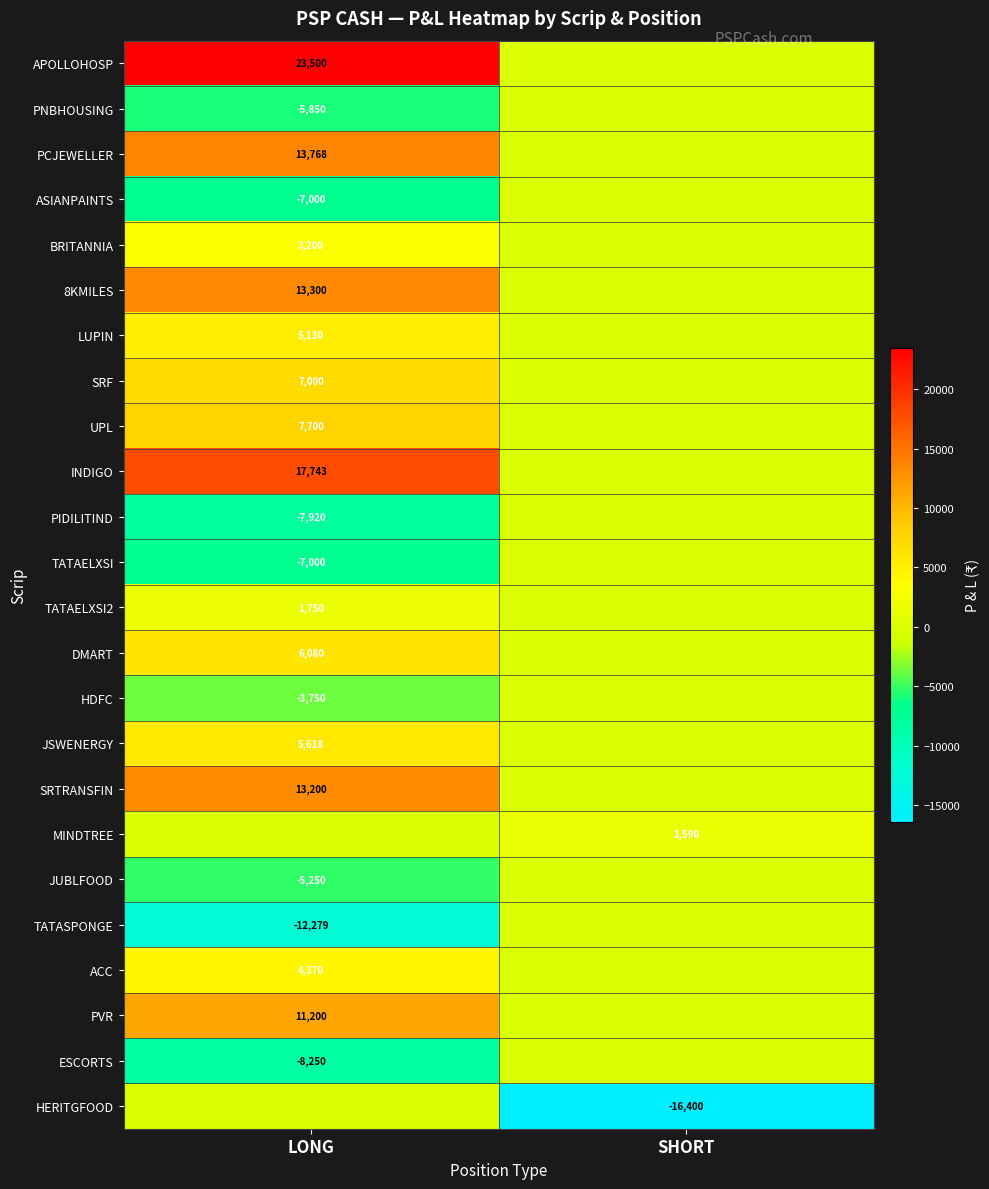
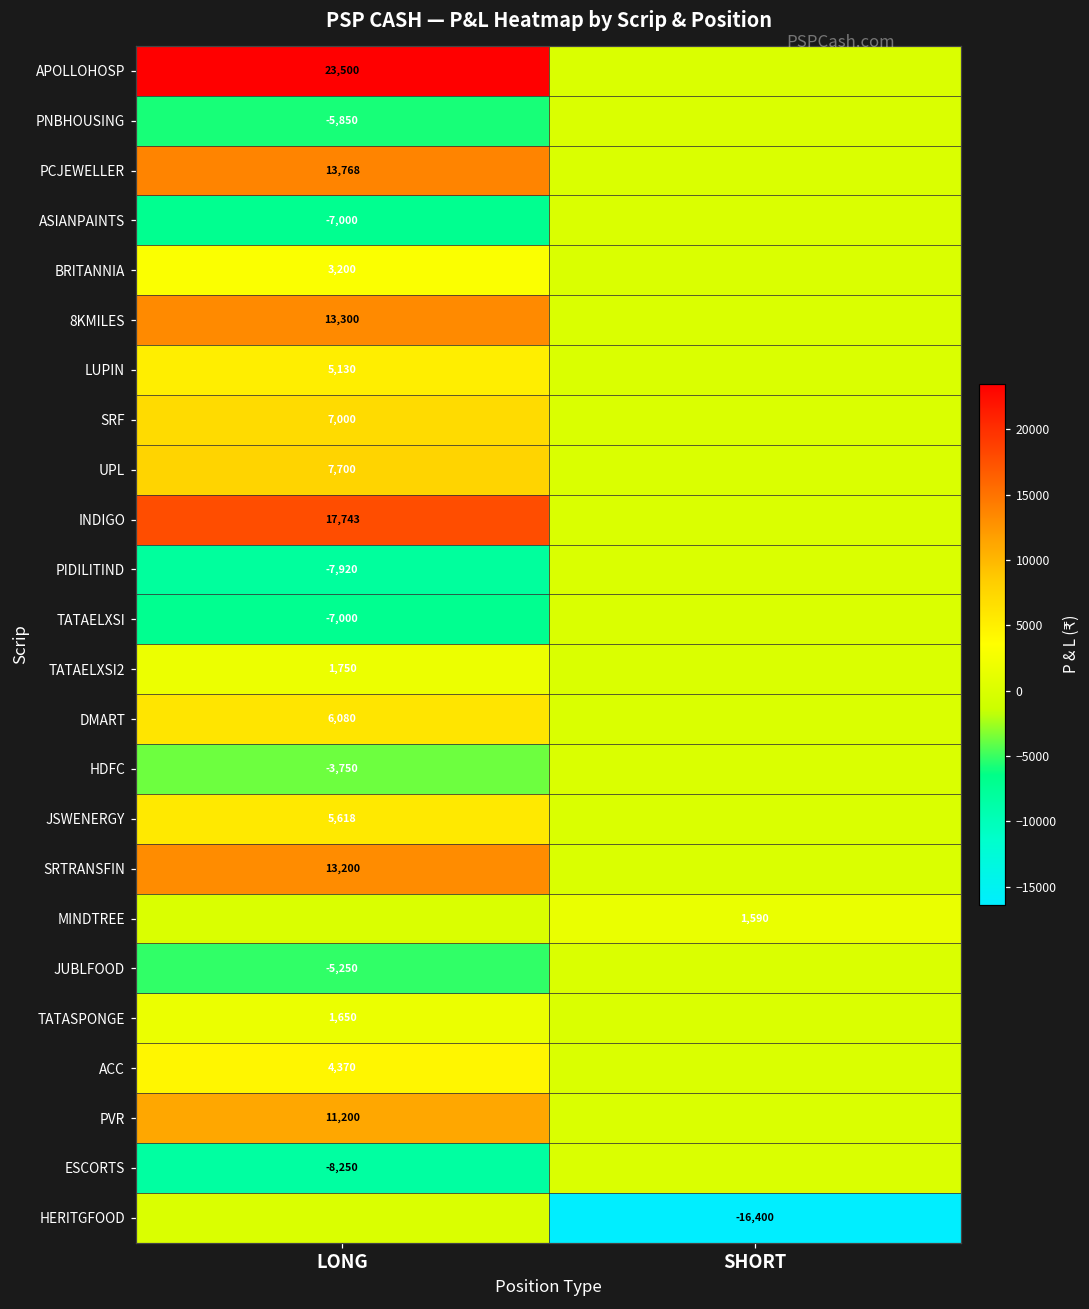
  {
    "APOLLOHOSP": {
      "LONG": "23,500"
    },
    "PNBHOUSING": {
      "LONG": "-5,850"
    },
    "PCJEWELLER": {
      "LONG": "13,768"
    },
    "ASIANPAINTS": {
      "LONG": "-7,000"
    },
    "BRITANNIA": {
      "LONG": "3,200"
    },
    "8KMILES": {
      "LONG": "13,300"
    },
    "LUPIN": {
      "LONG": "5,130"
    },
    "SRF": {
      "LONG": "7,000"
    },
    "UPL": {
      "LONG": "7,700"
    },
    "INDIGO": {
      "LONG": "17,743"
    },
    "PIDILITIND": {
      "LONG": "-7,920"
    },
    "TATAELXSI": {
      "LONG": "-7,000"
    },
    "TATAELXSI2": {
      "LONG": "1,750"
    },
    "DMART": {
      "LONG": "6,080"
    },
    "HDFC": {
      "LONG": "-3,750"
    },
    "JSWENERGY": {
      "LONG": "5,618"
    },
    "SRTRANSFIN": {
      "LONG": "13,200"
    },
    "MINDTREE": {
      "SHORT": "1,590"
    },
    "JUBLFOOD": {
      "LONG": "-5,250"
    },
    "TATASPONGE": {
-     "LONG": "-12,279"
+     "LONG": "1,650"
    },
    "ACC": {
      "LONG": "4,370"
    },
    "PVR": {
      "LONG": "11,200"
    },
    "ESCORTS": {
      "LONG": "-8,250"
    },
    "HERITGFOOD": {
      "SHORT": "-16,400"
    }
  }
